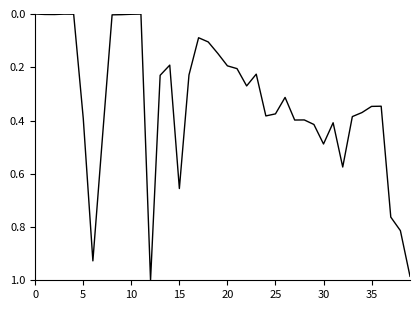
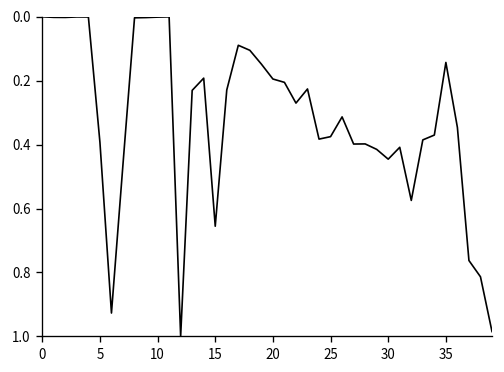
  {
    "0": 0.00,
    "5": 0.39,
    "10": 0.00,
    "15": 0.66,
    "20": 0.19,
    "25": 0.38,
-   "30": 0.49,
-   "35": 0.35
+   "30": 0.45,
+   "35": 0.14
  }
